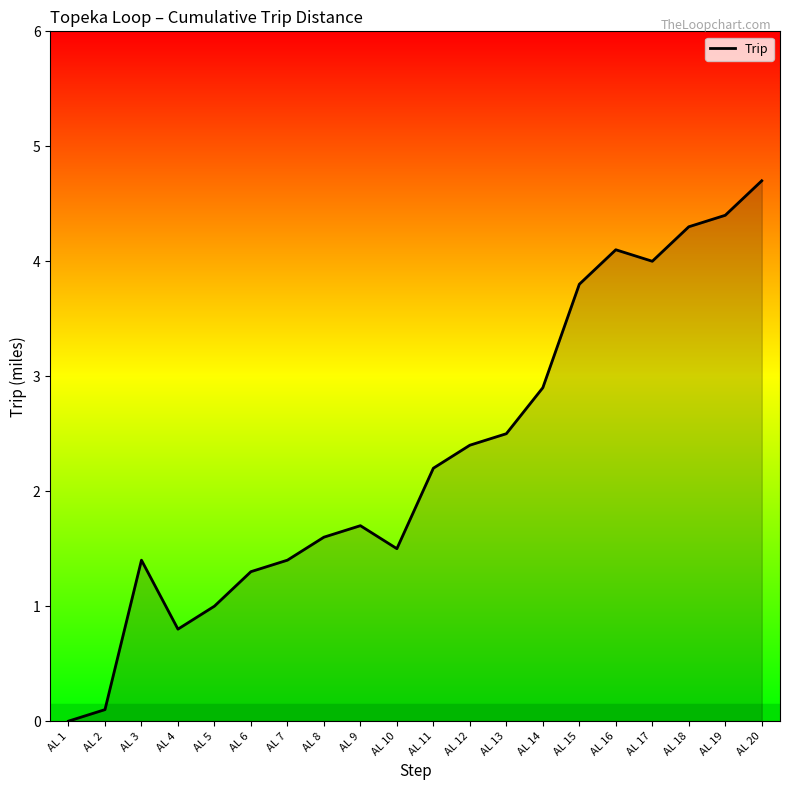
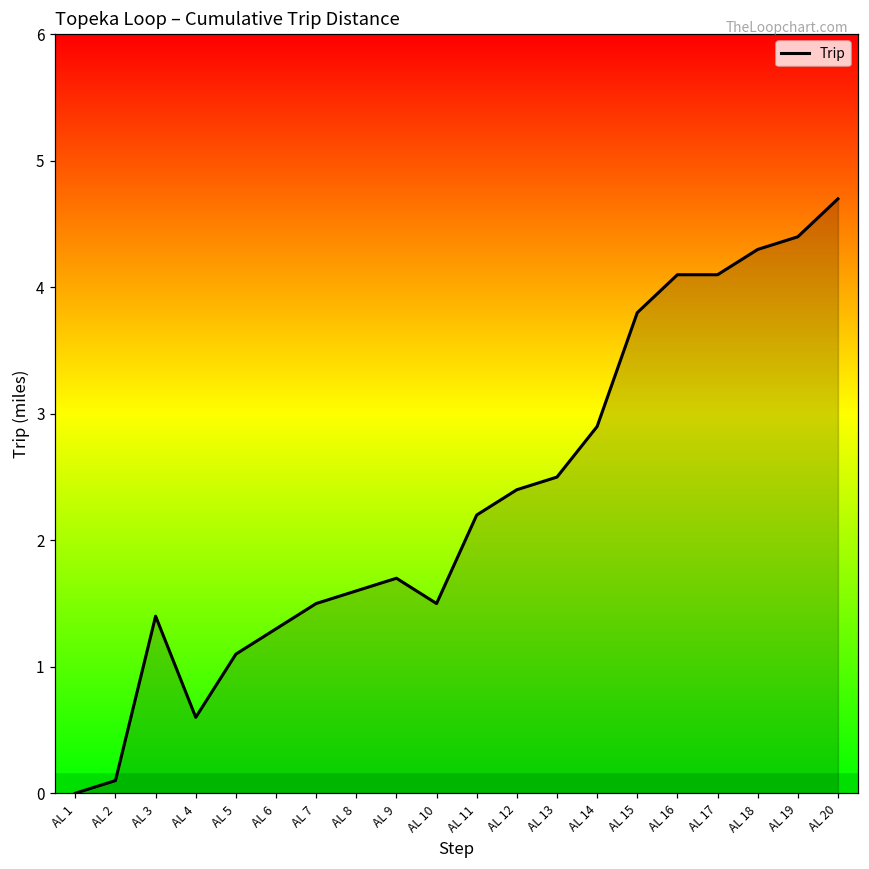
  {
    "AL 3": 1.4,
-   "AL 4": 0.8,
-   "AL 5": 1.0,
+   "AL 4": 0.6,
+   "AL 5": 1.1,
    "AL 6": 1.3,
-   "AL 7": 1.4,
+   "AL 7": 1.5,
    "AL 8": 1.6,
    "AL 9": 1.7,
    "AL 10": 1.5,
    "AL 11": 2.2,
    "AL 12": 2.4,
    "AL 13": 2.5,
    "AL 14": 2.9,
    "AL 15": 3.8,
    "AL 16": 4.1,
-   "AL 17": 4.0,
+   "AL 17": 4.1,
    "AL 18": 4.3,
    "AL 19": 4.4,
    "AL 20": 4.7
  }
